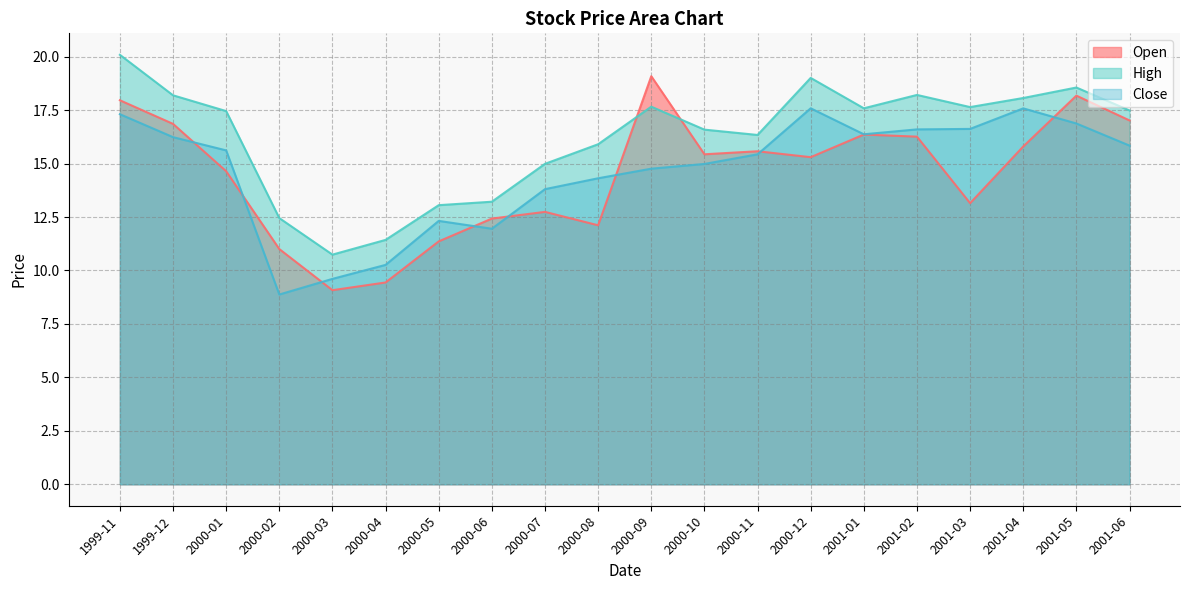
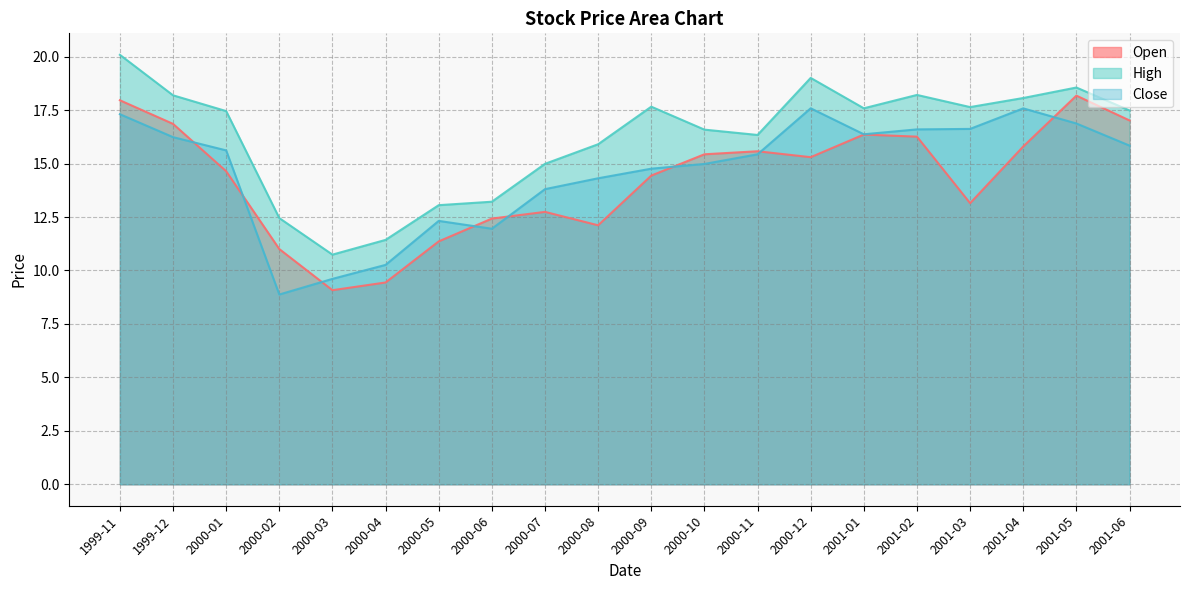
  {
    "Open": {
      "1999-11": 18.0,
      "1999-12": 16.9,
      "2000-01": 14.6,
      "2000-02": 11.0,
      "2000-03": 9.1,
      "2000-04": 9.4,
      "2000-05": 11.4,
      "2000-06": 12.4,
      "2000-07": 12.7,
      "2000-08": 12.1,
-     "2000-09": 19.1,
+     "2000-09": 14.4,
      "2000-10": 15.4,
      "2000-11": 15.6,
      "2000-12": 15.3,
      "2001-02": 16.3,
      "2001-03": 13.1,
      "2001-04": 15.8,
      "2001-05": 18.2,
      "2001-06": 17.0
    }
  }
